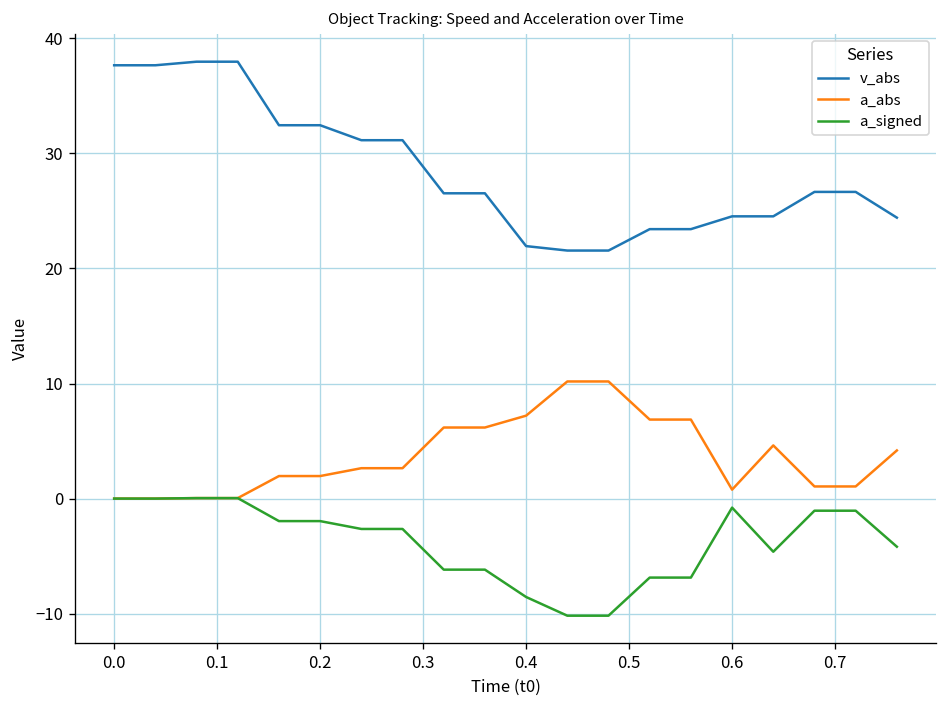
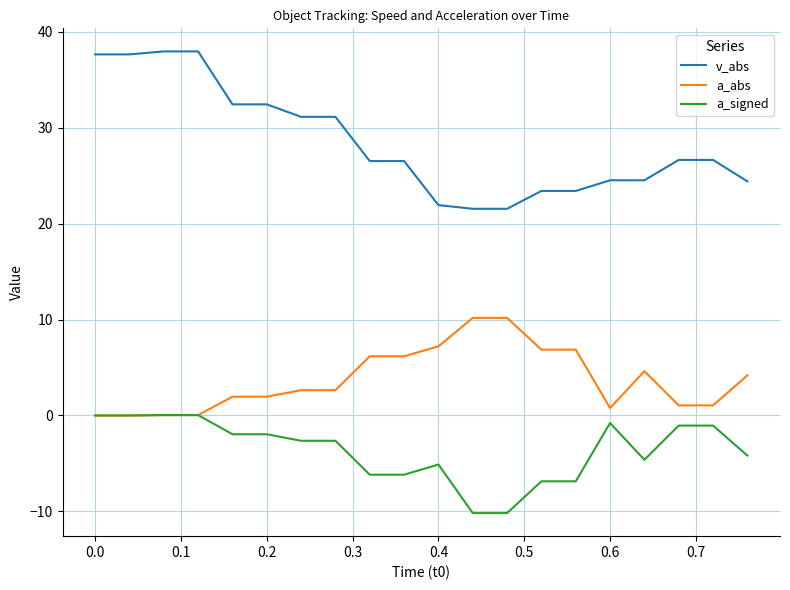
  {
    "v_abs": {
      "0.0": 38,
      "0.2": 32,
      "0.4": 22,
      "0.6": 25
    },
    "a_abs": {
      "0.2": 2,
      "0.4": 7,
      "0.6": 1
    },
    "a_signed": {
      "0.2": -2,
-     "0.4": -9,
+     "0.4": -5,
      "0.6": -1
    }
  }
